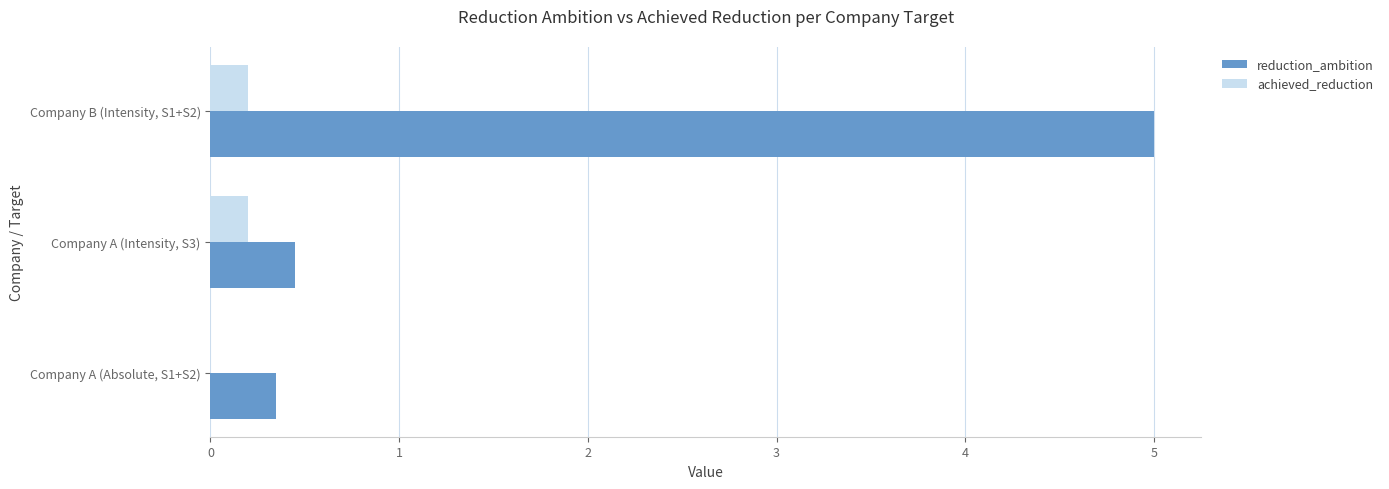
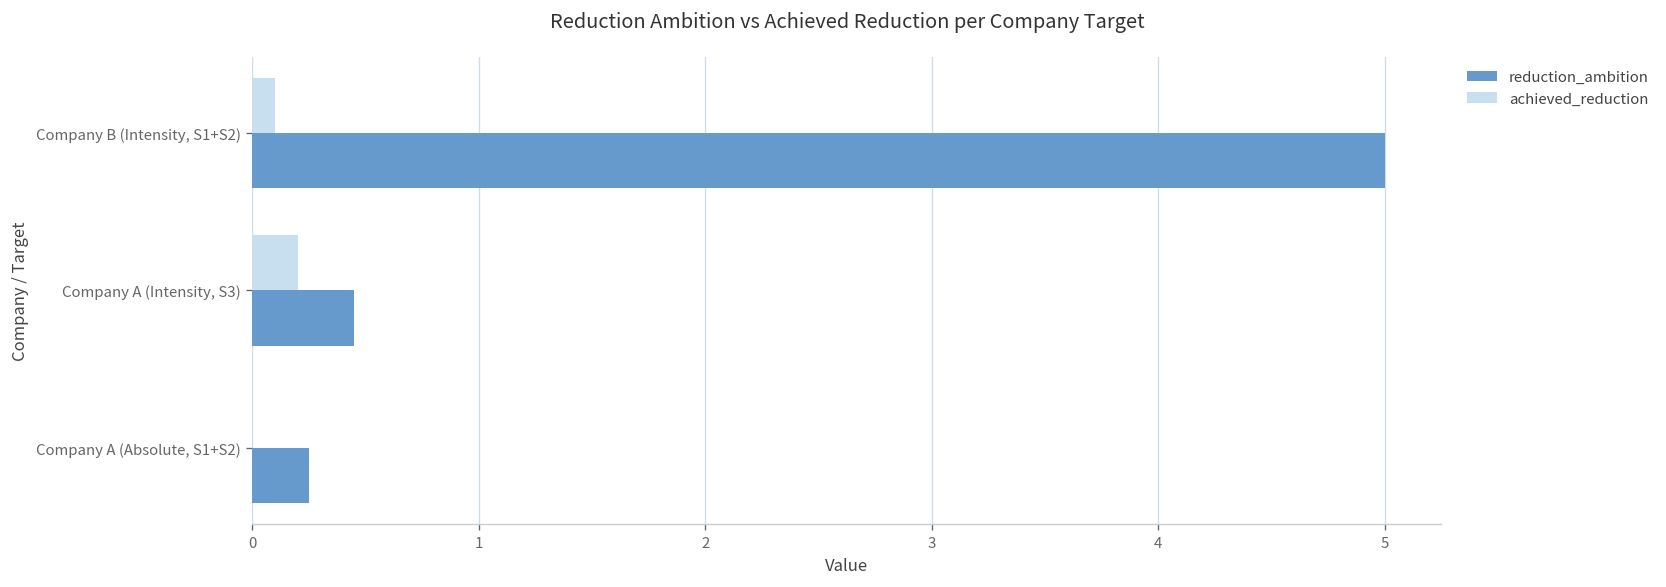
  {
    "reduction_ambition": {
      "Company B (Intensity, S1+S2)": 5.00,
      "Company A (Intensity, S3)": 0.45,
-     "Company A (Absolute, S1+S2)": 0.35
+     "Company A (Absolute, S1+S2)": 0.25
    },
    "achieved_reduction": {
-     "Company B (Intensity, S1+S2)": 0.2,
+     "Company B (Intensity, S1+S2)": 0.1,
      "Company A (Intensity, S3)": 0.2,
      "Company A (Absolute, S1+S2)": 0.0
    }
  }
